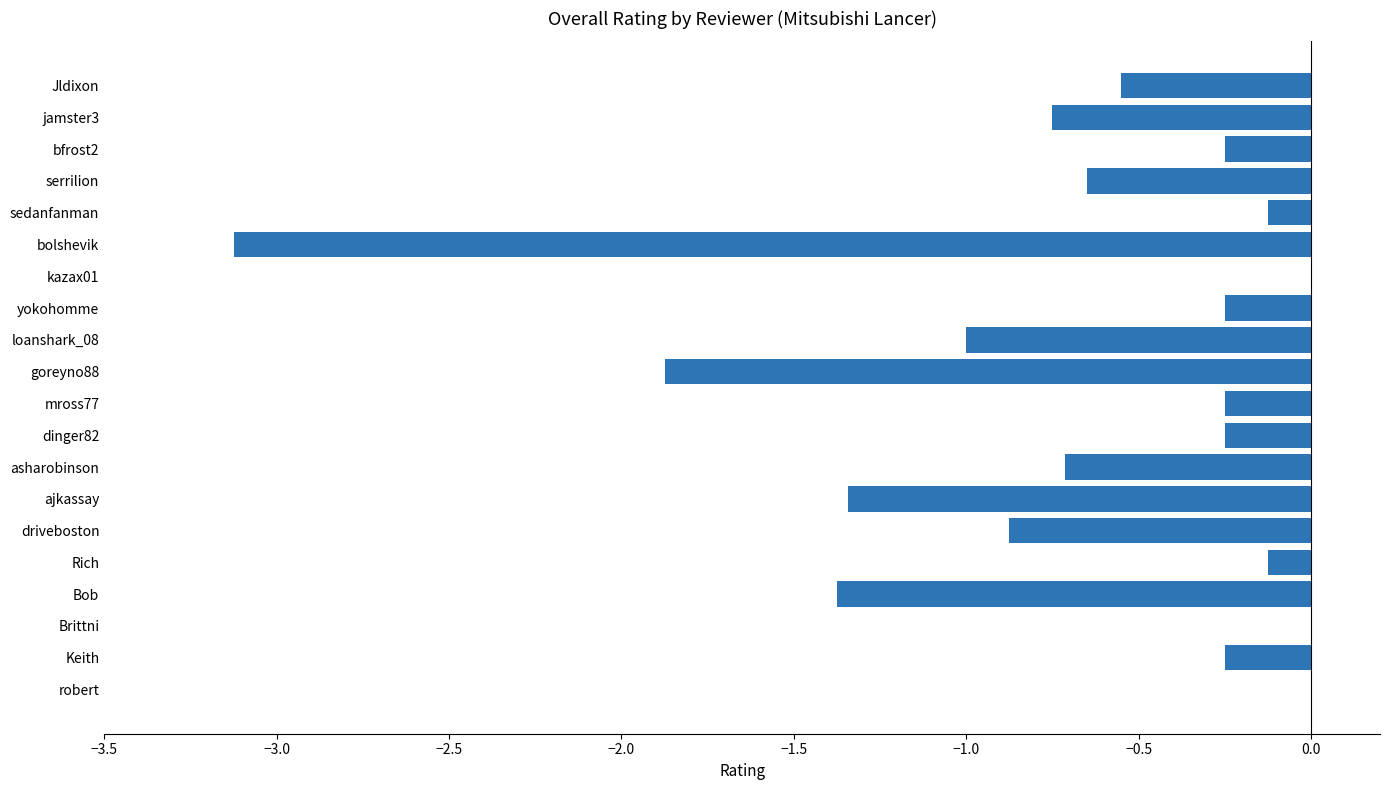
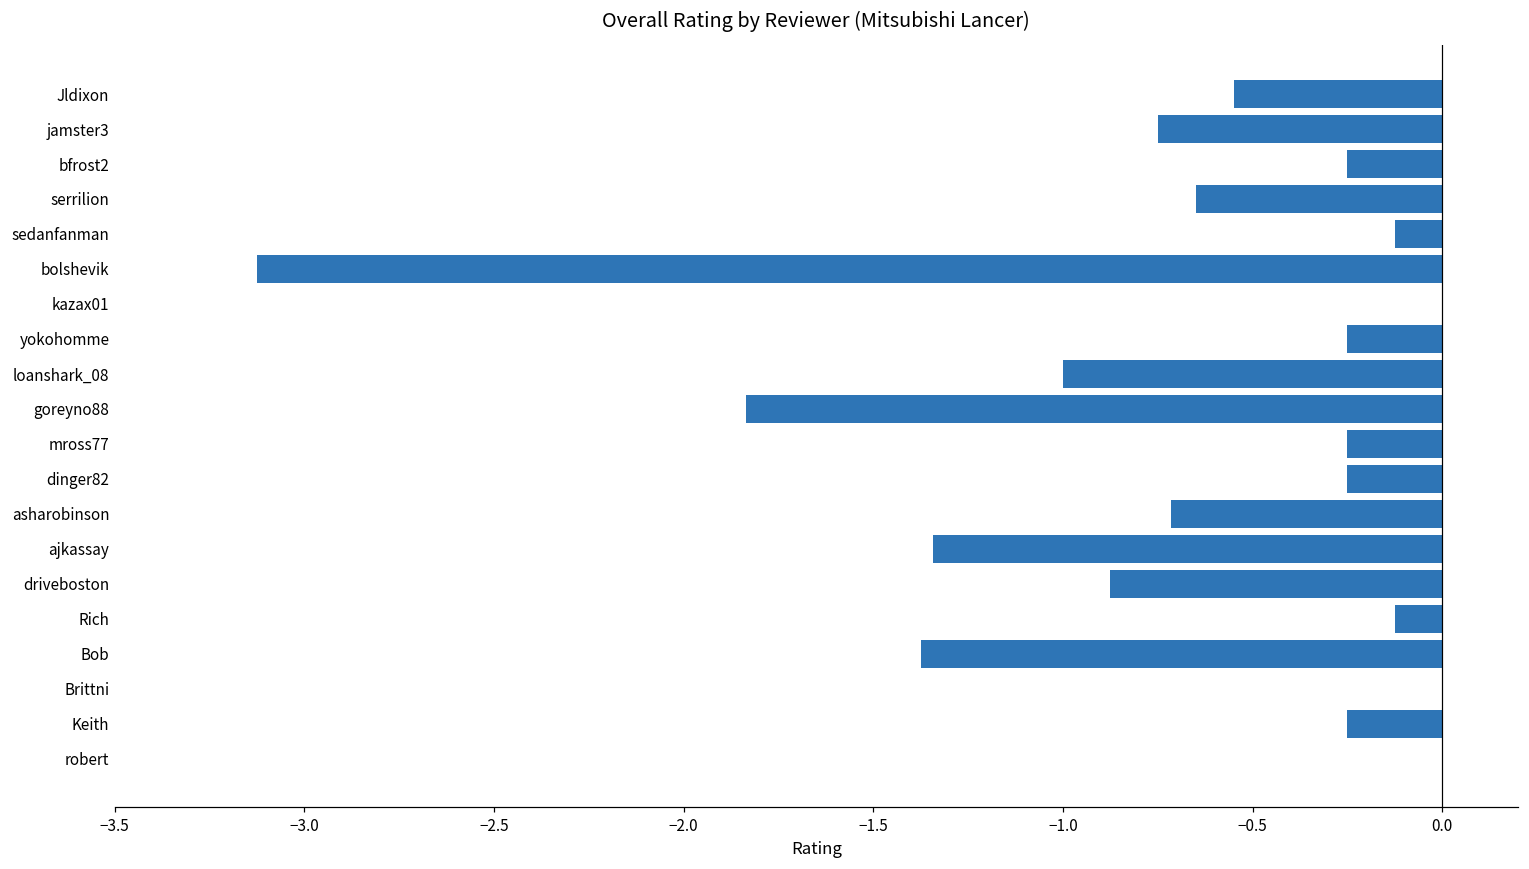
  {
    "Jldixon": -0.55,
    "jamster3": -0.75,
    "bfrost2": -0.25,
    "serrilion": -0.65,
    "sedanfanman": -0.13,
    "bolshevik": -3.13,
    "kazax01": 0.00,
    "yokohomme": -0.25,
    "loanshark_08": -1.00,
-   "goreyno88": -1.88,
+   "goreyno88": -1.84,
    "mross77": -0.25,
    "dinger82": -0.25,
    "asharobinson": -0.71,
    "ajkassay": -1.34,
    "driveboston": -0.88,
    "Rich": -0.13,
    "Bob": -1.38,
    "Brittni": 0.00,
    "Keith": -0.25,
    "robert": 0.00
  }
